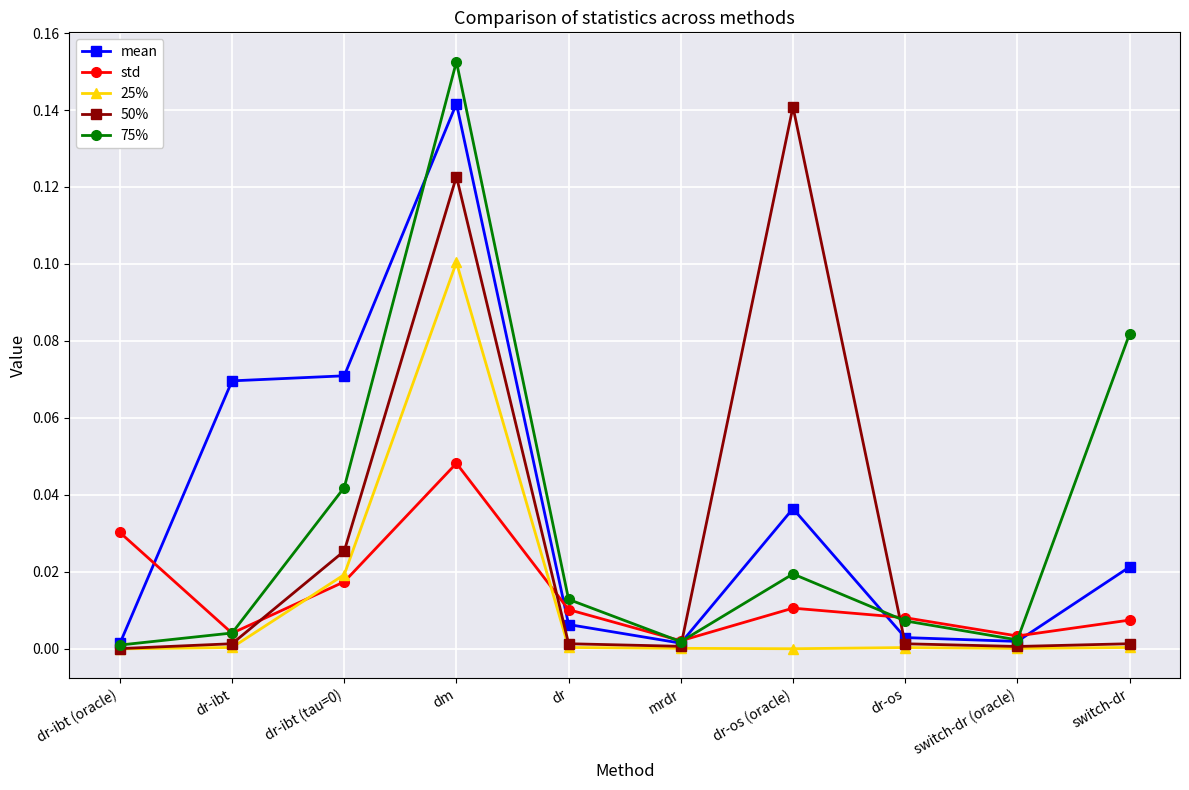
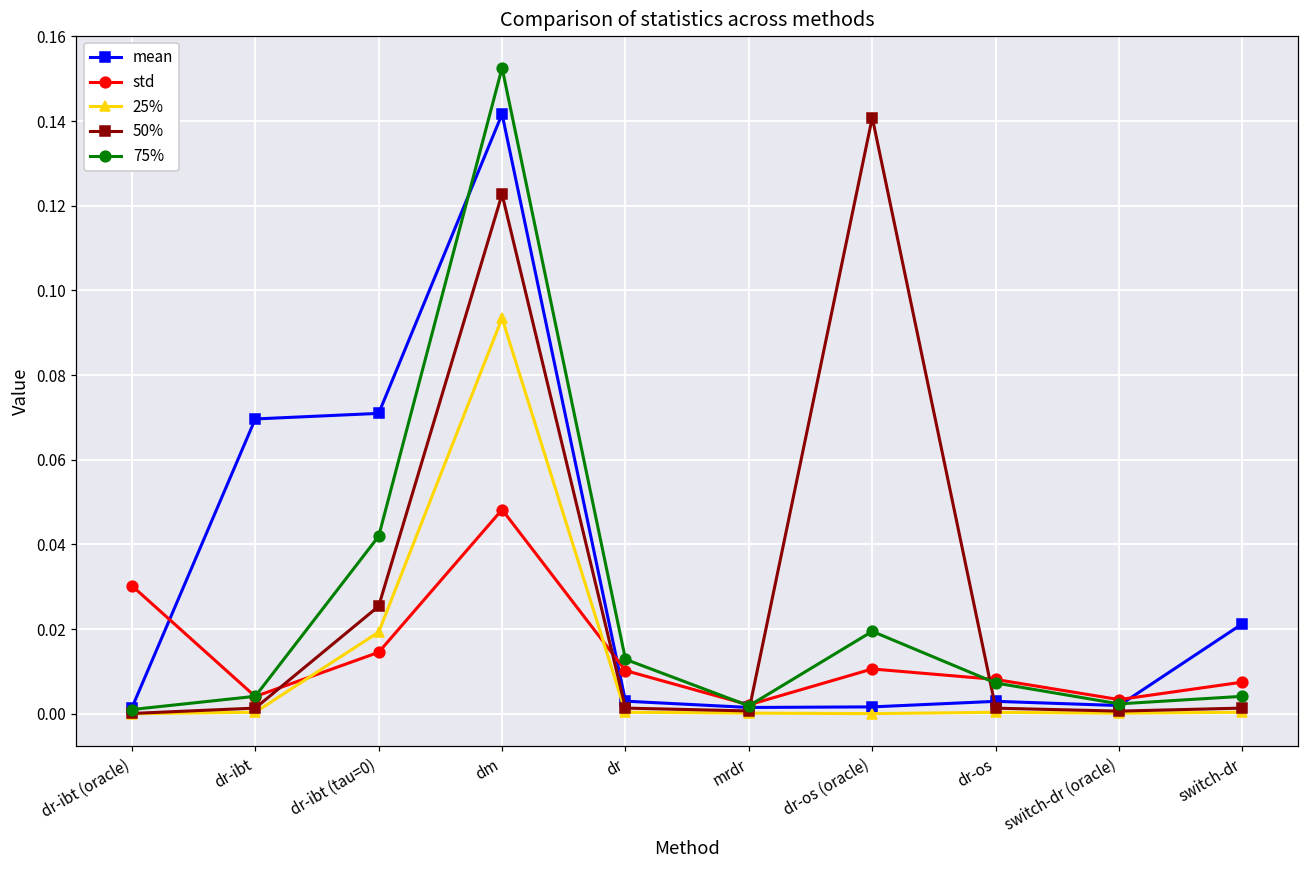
  {
    "mean": {
      "dr-ibt": 0.070,
      "dr-ibt (tau=0)": 0.071,
      "dm": 0.142,
-     "dr": 0.006,
-     "dr-os (oracle)": 0.036,
+     "dr": 0.003,
+     "dr-os (oracle)": 0.002,
      "dr-os": 0.003,
      "switch-dr": 0.021
    },
    "std": {
      "dr-ibt (oracle)": 0.030,
-     "dr-ibt (tau=0)": 0.017,
+     "dr-ibt (tau=0)": 0.015,
      "dm": 0.048,
      "dr": 0.010,
      "dr-os (oracle)": 0.011,
      "dr-os": 0.008,
      "switch-dr (oracle)": 0.003,
      "switch-dr": 0.007
    },
    "25%": {
      "dr-ibt": 0.000,
      "dr-ibt (tau=0)": 0.019,
-     "dm": 0.100,
+     "dm": 0.093,
      "dr": 0.000,
      "dr-os (oracle)": 0.000,
      "dr-os": 0.000,
      "switch-dr": 0.000
    },
    "50%": {
      "dr-ibt": 0.001,
      "dr-ibt (tau=0)": 0.025,
      "dm": 0.123,
      "dr": 0.001,
      "dr-os (oracle)": 0.141,
      "dr-os": 0.001,
      "switch-dr": 0.001
    },
    "75%": {
      "dr-ibt (tau=0)": 0.042,
      "dm": 0.153,
      "dr": 0.013,
      "dr-os (oracle)": 0.019,
      "dr-os": 0.007,
-     "switch-dr": 0.082
+     "switch-dr": 0.004
    }
  }
